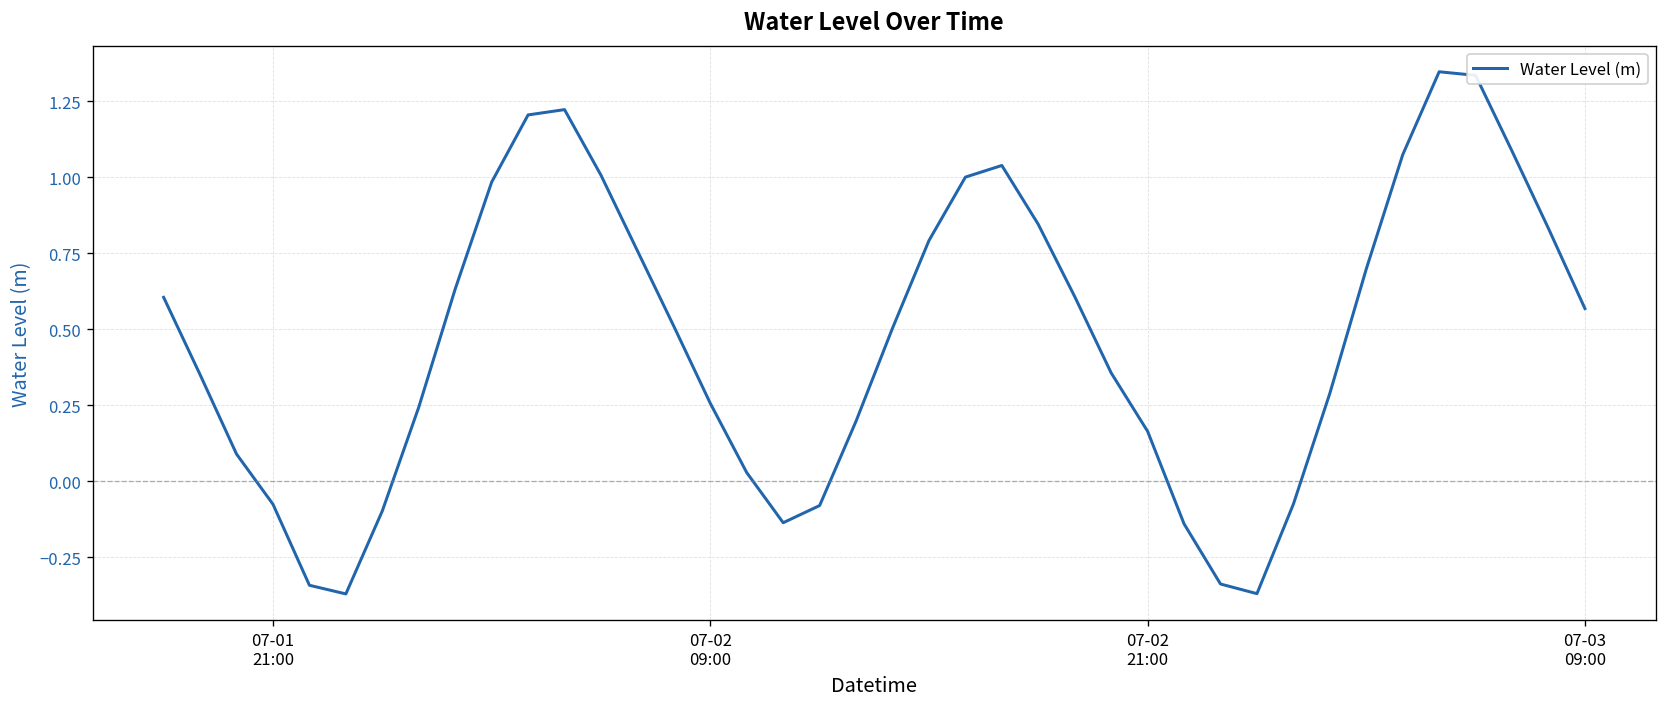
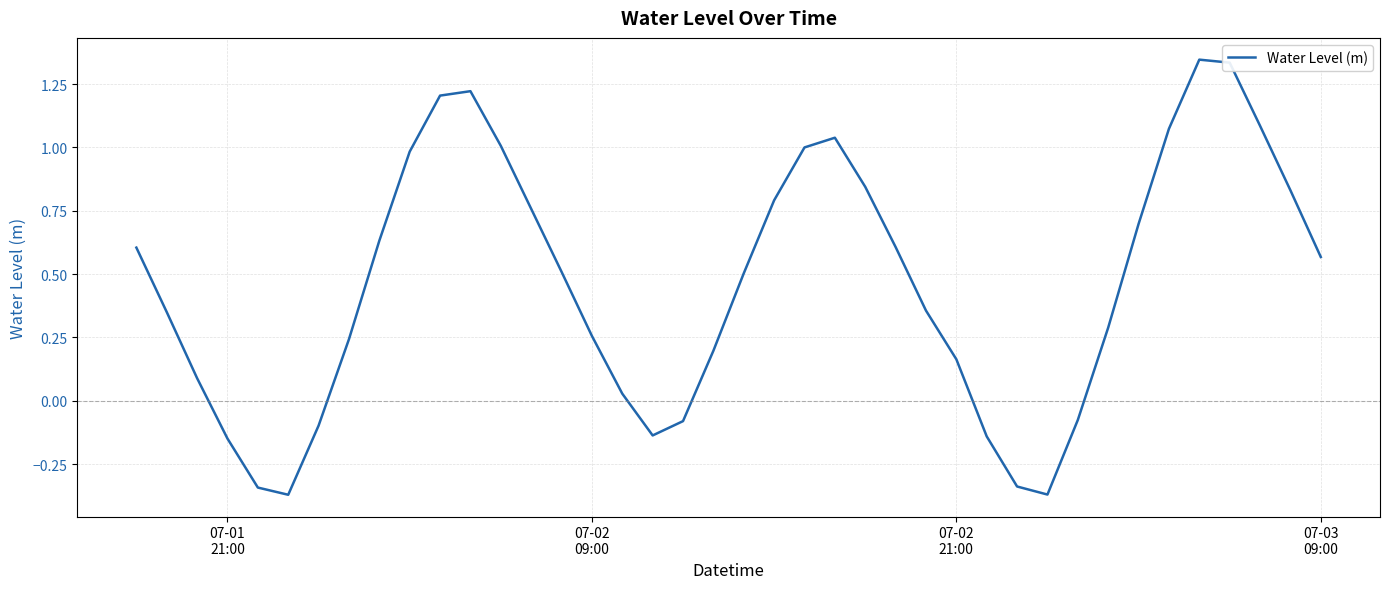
  {
-   "07-01 21:00": -0.08,
+   "07-01 21:00": -0.15,
    "07-02 09:00": 0.26,
    "07-02 21:00": 0.16,
    "07-03 09:00": 0.57
  }
